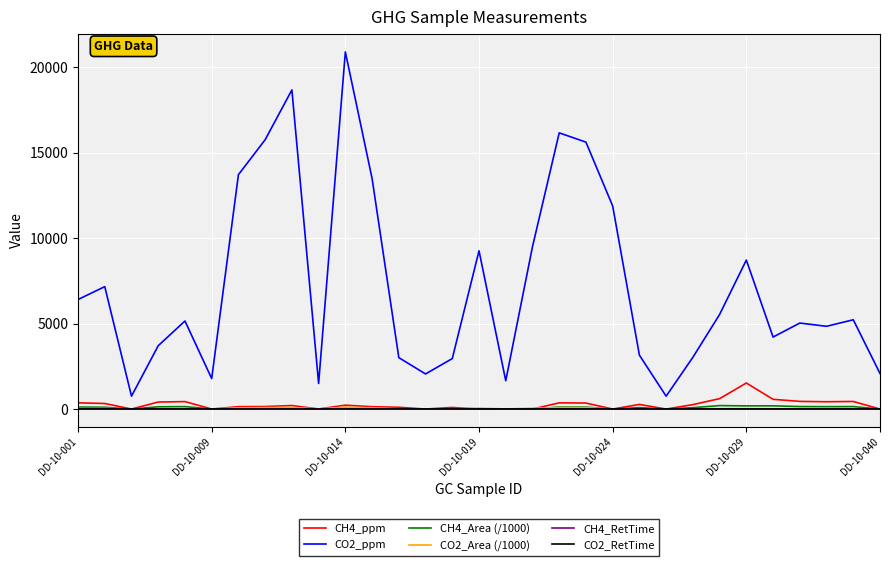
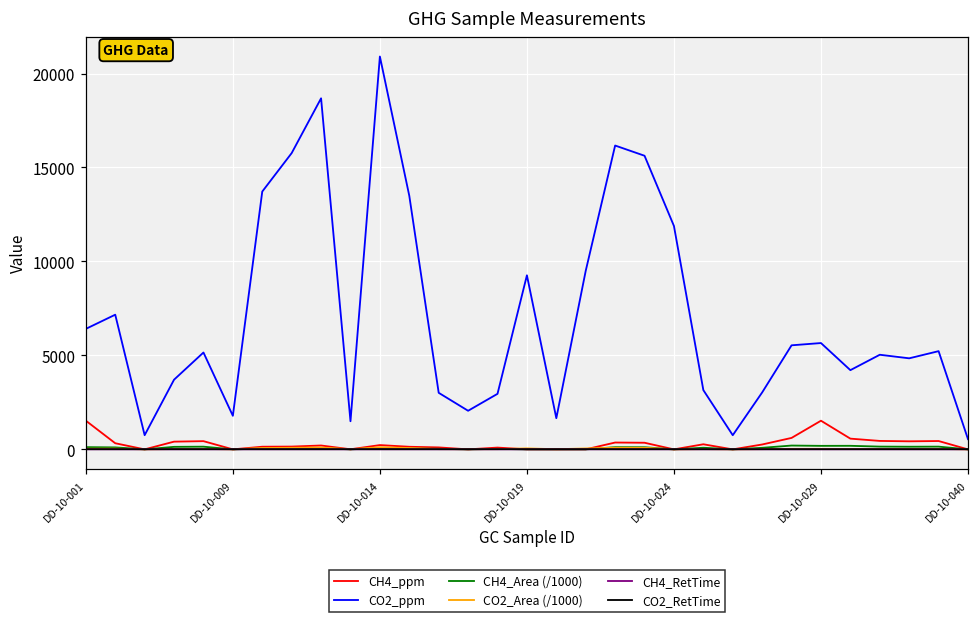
  {
    "CH4_ppm": {
-     "DD-10-001": 400,
+     "DD-10-001": 1500,
      "DD-10-029": 1500
    },
    "CO2_ppm": {
      "DD-10-001": 6400,
      "DD-10-009": 1800,
      "DD-10-014": 20900,
      "DD-10-019": 9300,
      "DD-10-024": 11900,
-     "DD-10-029": 8700,
-     "DD-10-040": 2100
+     "DD-10-029": 5700,
+     "DD-10-040": 500
    },
    "CH4_Area (/1000)": {
      "DD-10-029": 200
    }
  }
